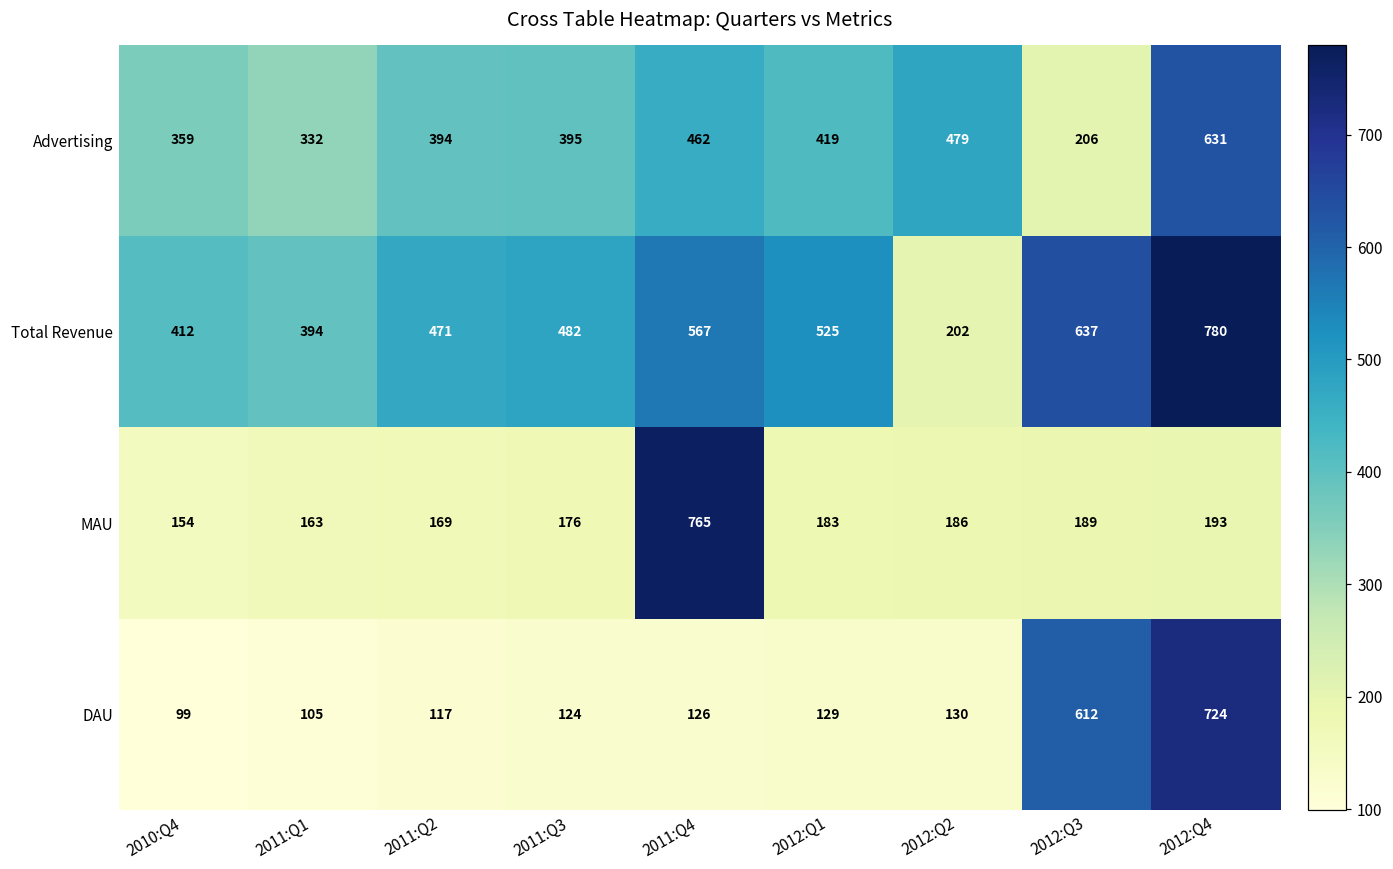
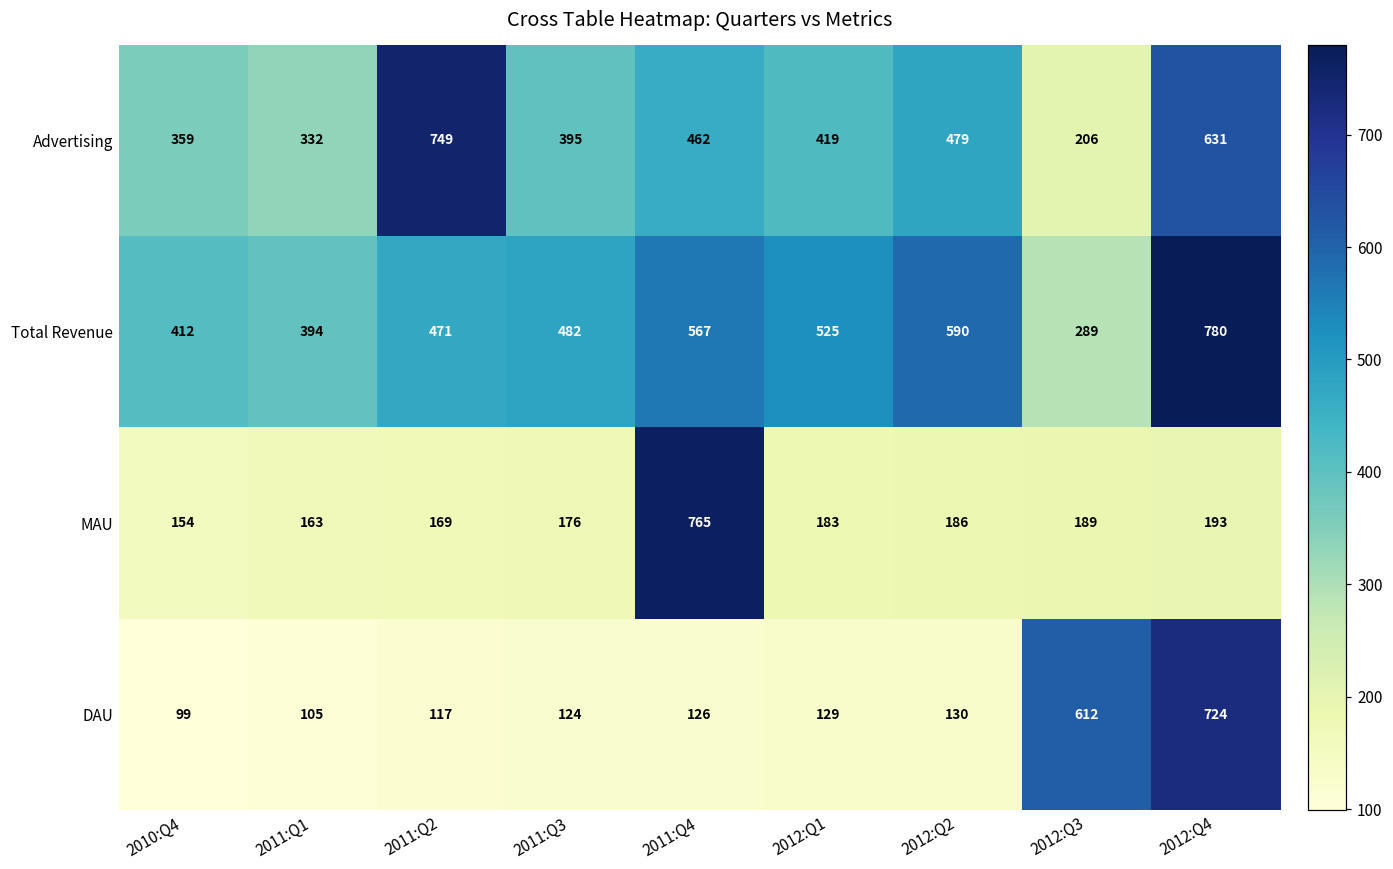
  {
    "Advertising": {
      "2010:Q4": 359,
      "2011:Q1": 332,
-     "2011:Q2": 394,
+     "2011:Q2": 749,
      "2011:Q3": 395,
      "2011:Q4": 462,
      "2012:Q1": 419,
      "2012:Q2": 479,
      "2012:Q3": 206,
      "2012:Q4": 631
    },
    "Total Revenue": {
      "2010:Q4": 412,
      "2011:Q1": 394,
      "2011:Q2": 471,
      "2011:Q3": 482,
      "2011:Q4": 567,
      "2012:Q1": 525,
-     "2012:Q2": 202,
-     "2012:Q3": 637,
+     "2012:Q2": 590,
+     "2012:Q3": 289,
      "2012:Q4": 780
    },
    "MAU": {
      "2010:Q4": 154,
      "2011:Q1": 163,
      "2011:Q2": 169,
      "2011:Q3": 176,
      "2011:Q4": 765,
      "2012:Q1": 183,
      "2012:Q2": 186,
      "2012:Q3": 189,
      "2012:Q4": 193
    },
    "DAU": {
      "2010:Q4": 99,
      "2011:Q1": 105,
      "2011:Q2": 117,
      "2011:Q3": 124,
      "2011:Q4": 126,
      "2012:Q1": 129,
      "2012:Q2": 130,
      "2012:Q3": 612,
      "2012:Q4": 724
    }
  }
